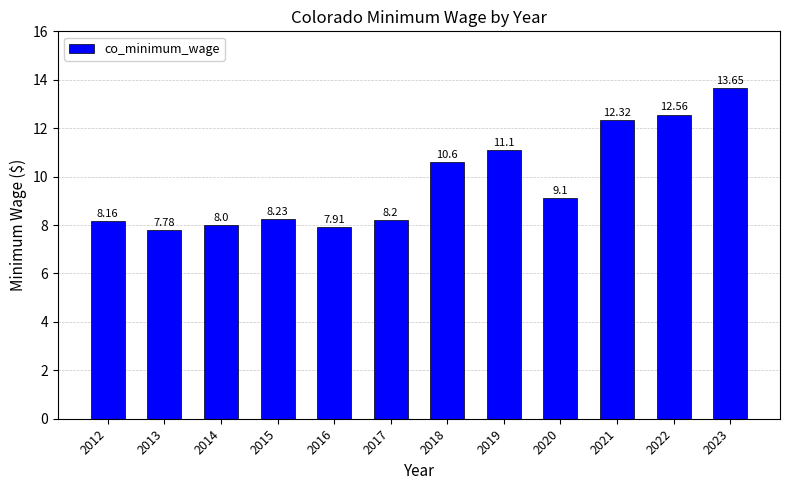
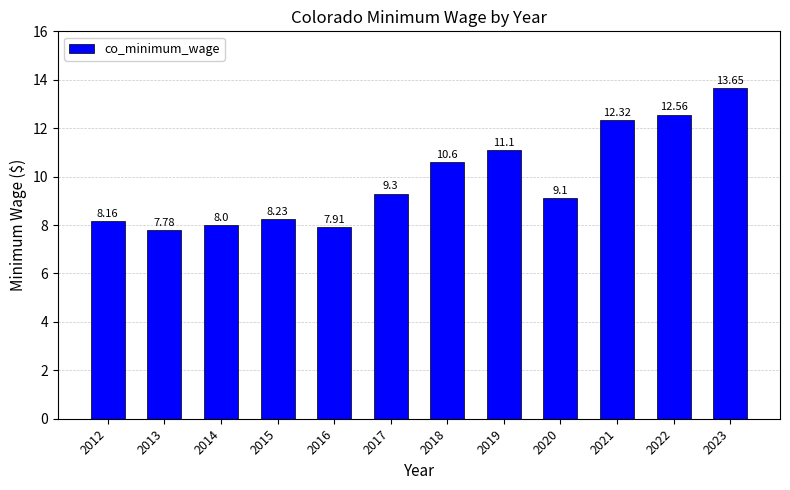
  {
    "2012": 8.16,
    "2013": 7.78,
    "2014": 8.0,
    "2015": 8.23,
    "2016": 7.91,
-   "2017": 8.2,
+   "2017": 9.3,
    "2018": 10.6,
    "2019": 11.1,
    "2020": 9.1,
    "2021": 12.32,
    "2022": 12.56,
    "2023": 13.65
  }
